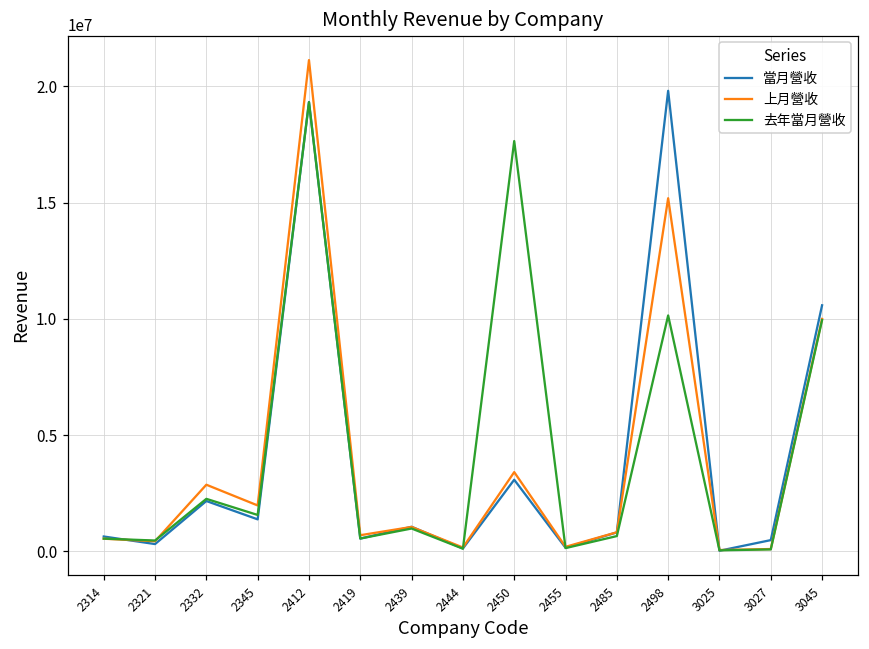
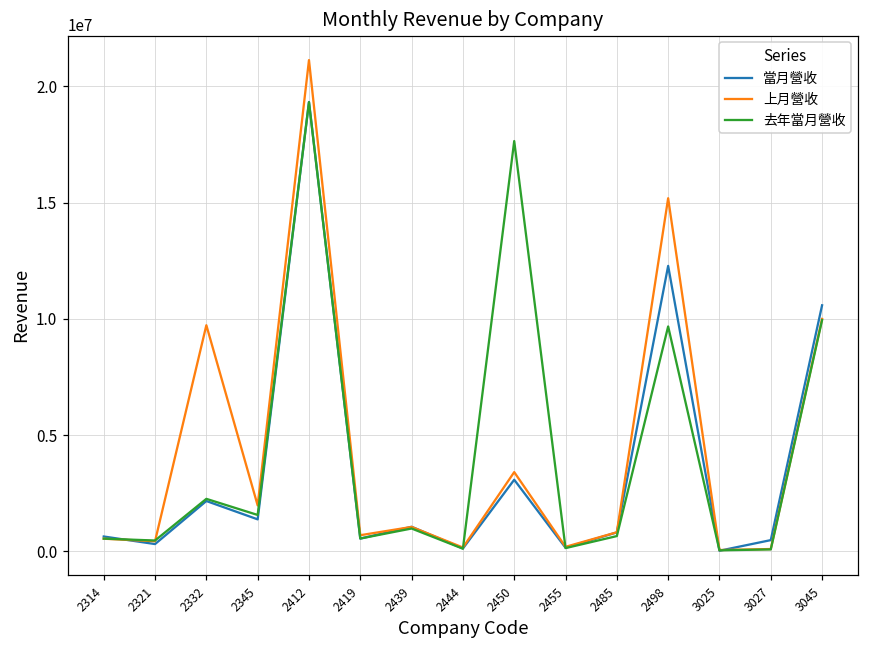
  {
    "當月營收": {
      "2321": 300000,
      "2345": 1400000,
      "2450": 3100000,
-     "2498": 19800000,
+     "2498": 12300000,
      "3027": 500000,
      "3045": 10600000
    },
    "上月營收": {
-     "2332": 2900000,
+     "2332": 9700000,
      "2345": 2000000,
      "2412": 21100000,
      "2419": 700000,
      "2450": 3400000,
      "2498": 15200000
    },
    "去年當月營收": {
      "2345": 1600000,
      "2450": 17600000,
      "2485": 700000,
-     "2498": 10100000
+     "2498": 9700000
    }
  }
